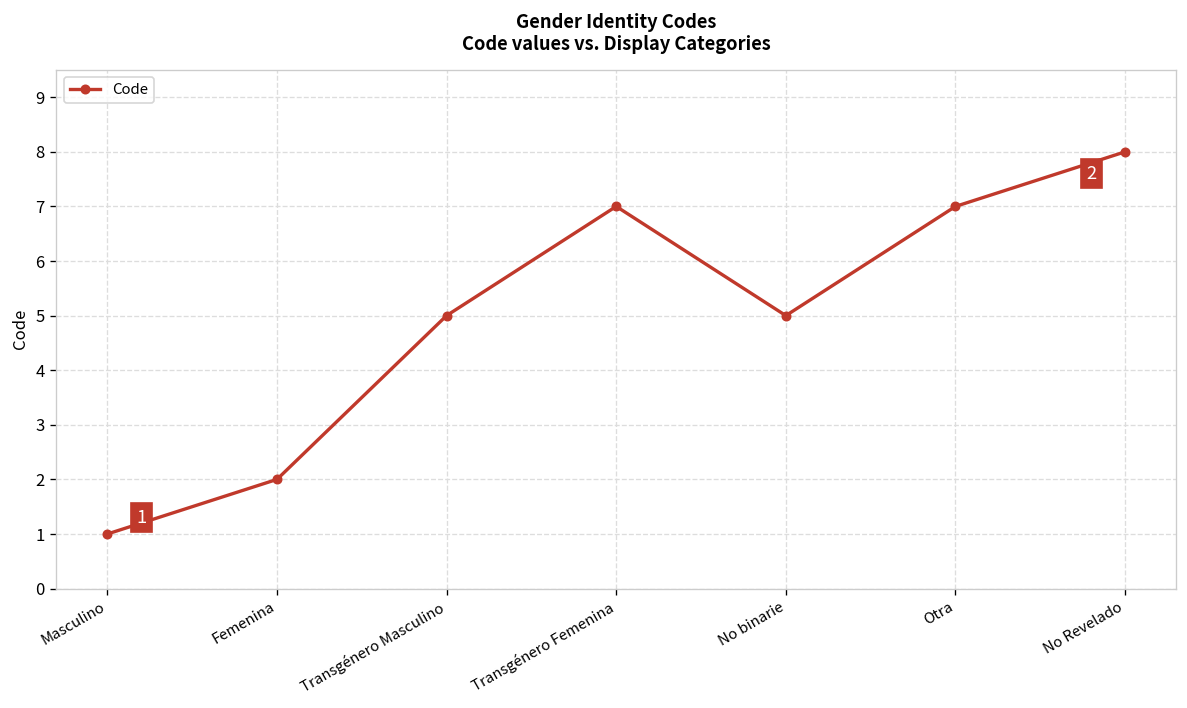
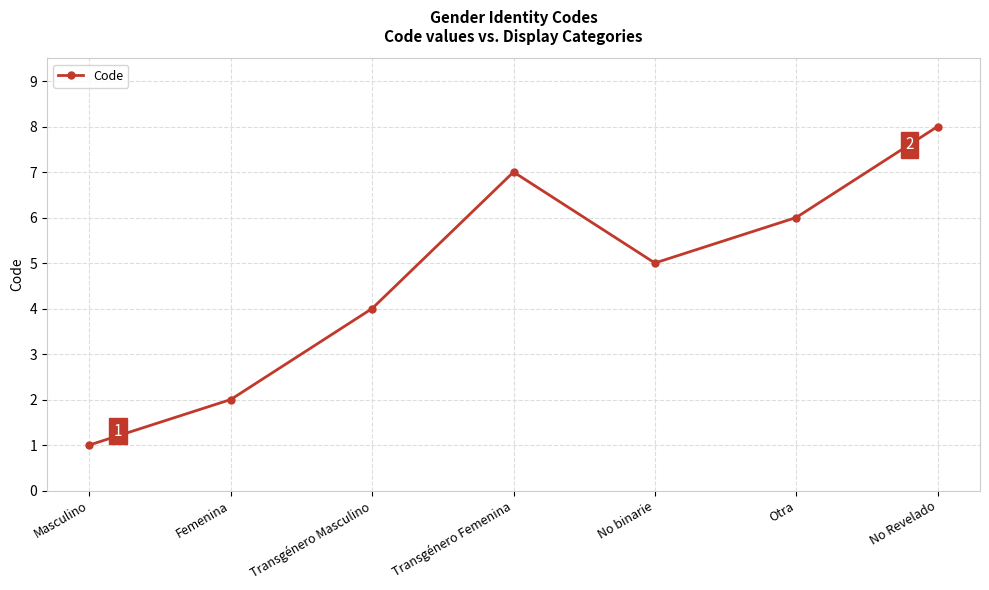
  {
    "Femenina": 2,
-   "Transgénero Masculino": 5,
+   "Transgénero Masculino": 4,
    "Transgénero Femenina": 7,
    "No binarie": 5,
-   "Otra": 7,
+   "Otra": 6,
    "No Revelado": 8
  }
